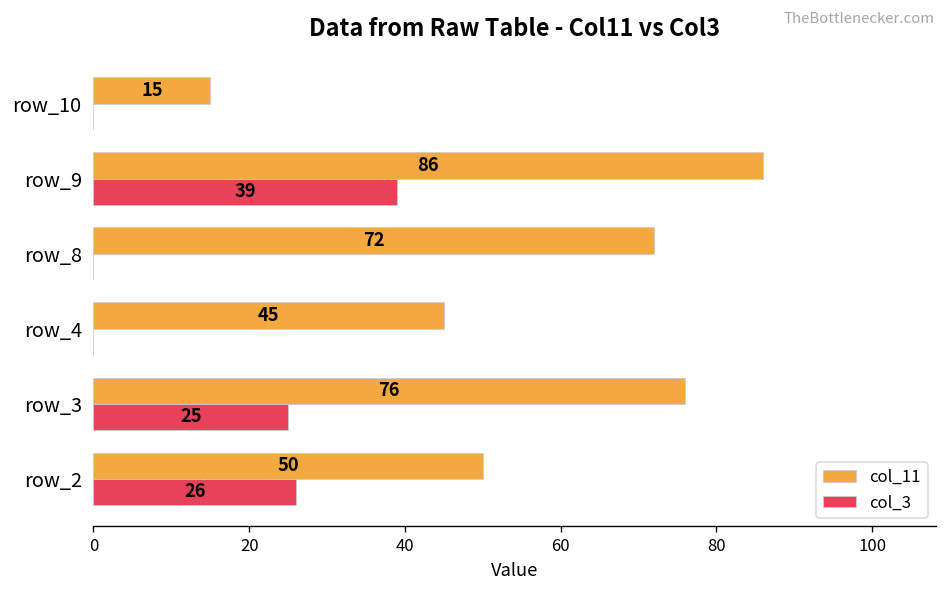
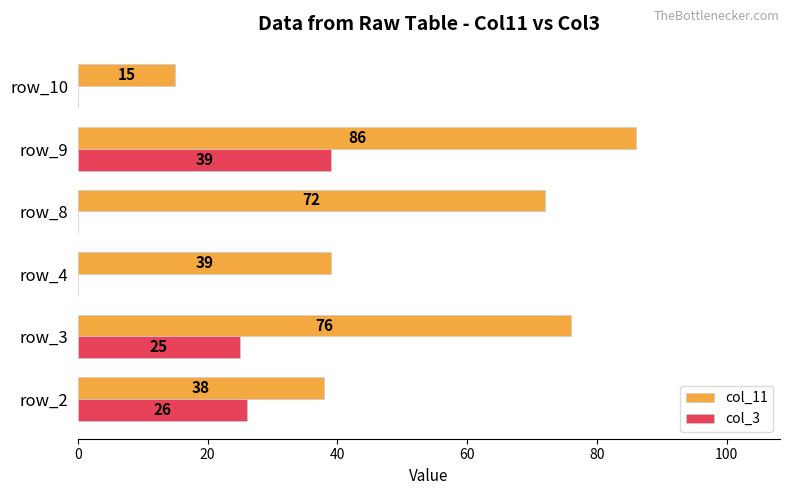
  {
    "col_11": {
      "row_10": 15,
      "row_9": 86,
      "row_8": 72,
-     "row_4": 45,
+     "row_4": 39,
      "row_3": 76,
-     "row_2": 50
+     "row_2": 38
    },
    "col_3": {
      "row_9": 39,
      "row_3": 25,
      "row_2": 26
    }
  }
